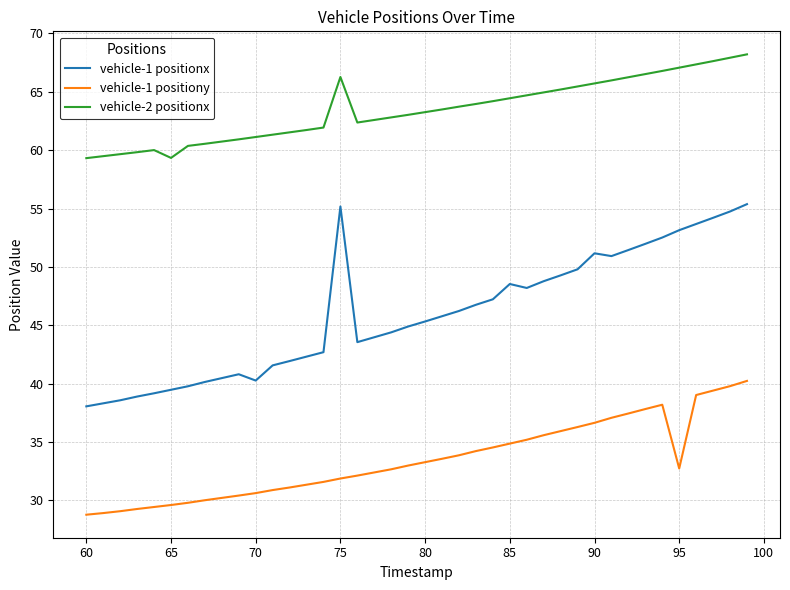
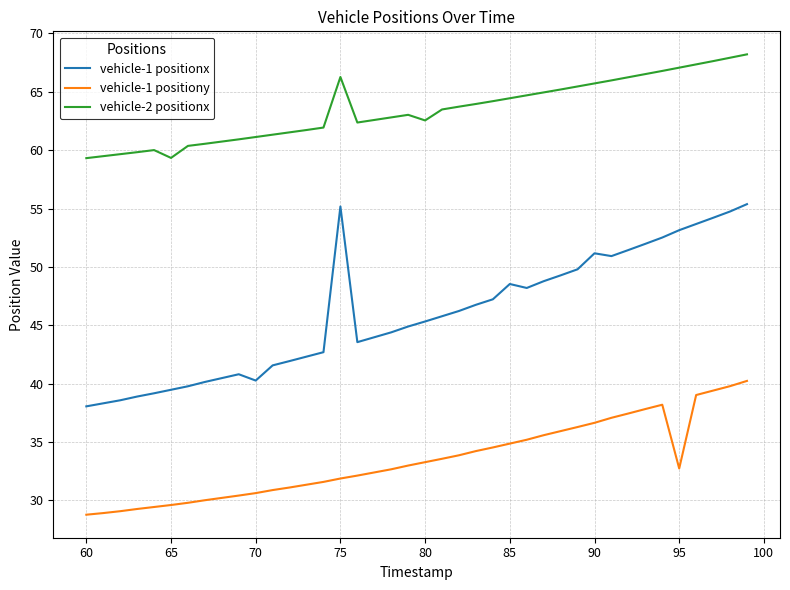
  {
    "vehicle-1 positionx": {
      "60": 38.1,
      "65": 39.5,
      "70": 40.3,
      "75": 55.2,
      "80": 45.3,
      "85": 48.5,
      "90": 51.2,
      "95": 53.2
    },
    "vehicle-1 positiony": {
      "60": 28.8,
      "65": 29.6,
      "70": 30.6,
      "75": 31.9,
      "80": 33.3,
      "85": 34.9,
      "90": 36.7,
      "95": 32.7
    },
    "vehicle-2 positionx": {
      "60": 59.3,
      "65": 59.3,
      "70": 61.1,
      "75": 66.3,
-     "80": 63.3,
+     "80": 62.6,
      "85": 64.5,
      "90": 65.7,
      "95": 67.1
    }
  }
